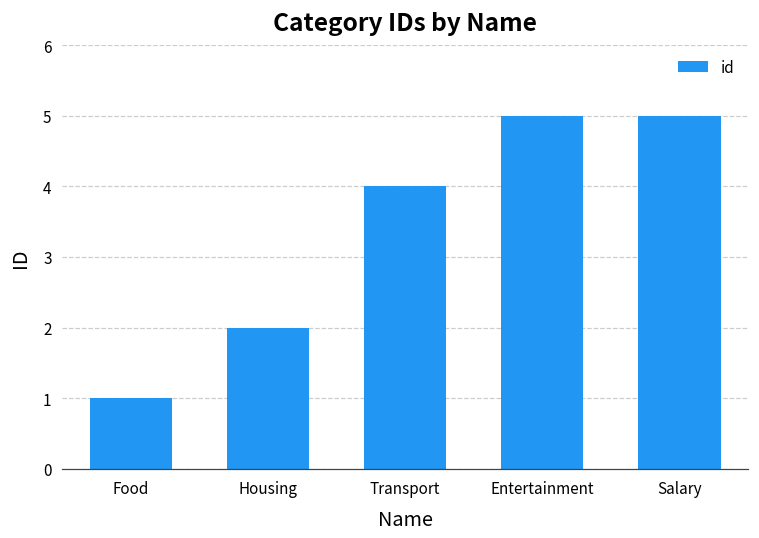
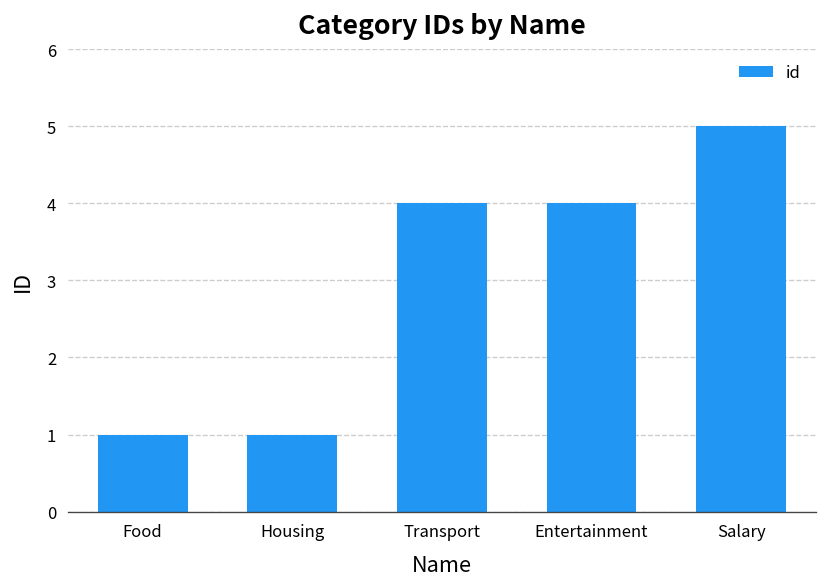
  {
    "Food": 1,
-   "Housing": 2,
+   "Housing": 1,
    "Transport": 4,
-   "Entertainment": 5,
+   "Entertainment": 4,
    "Salary": 5
  }
